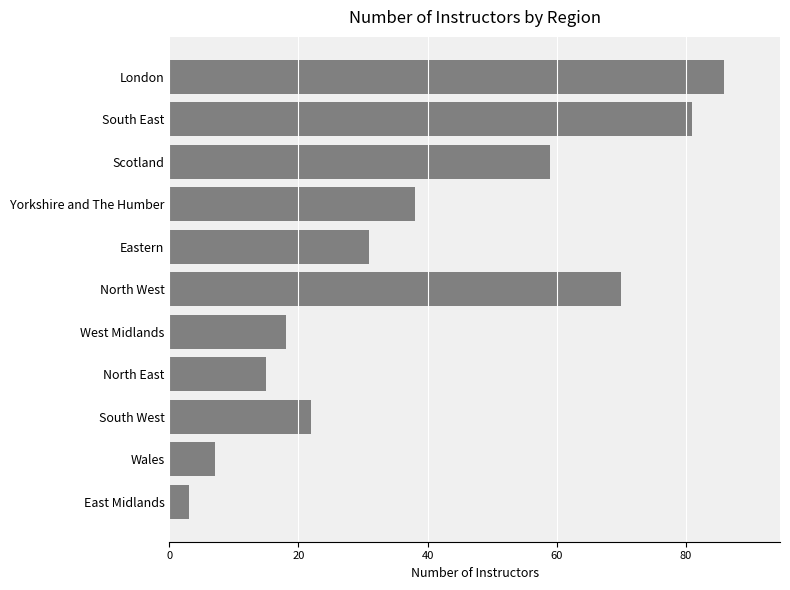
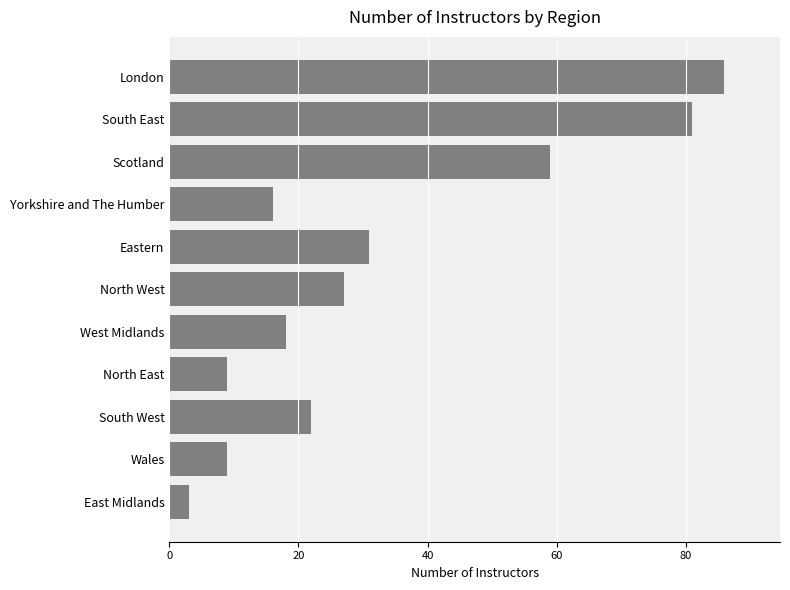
  {
    "London": 86,
    "South East": 81,
    "Scotland": 59,
-   "Yorkshire and The Humber": 38,
+   "Yorkshire and The Humber": 16,
    "Eastern": 31,
-   "North West": 70,
+   "North West": 27,
    "West Midlands": 18,
-   "North East": 15,
+   "North East": 9,
    "South West": 22,
-   "Wales": 7,
+   "Wales": 9,
    "East Midlands": 3
  }
